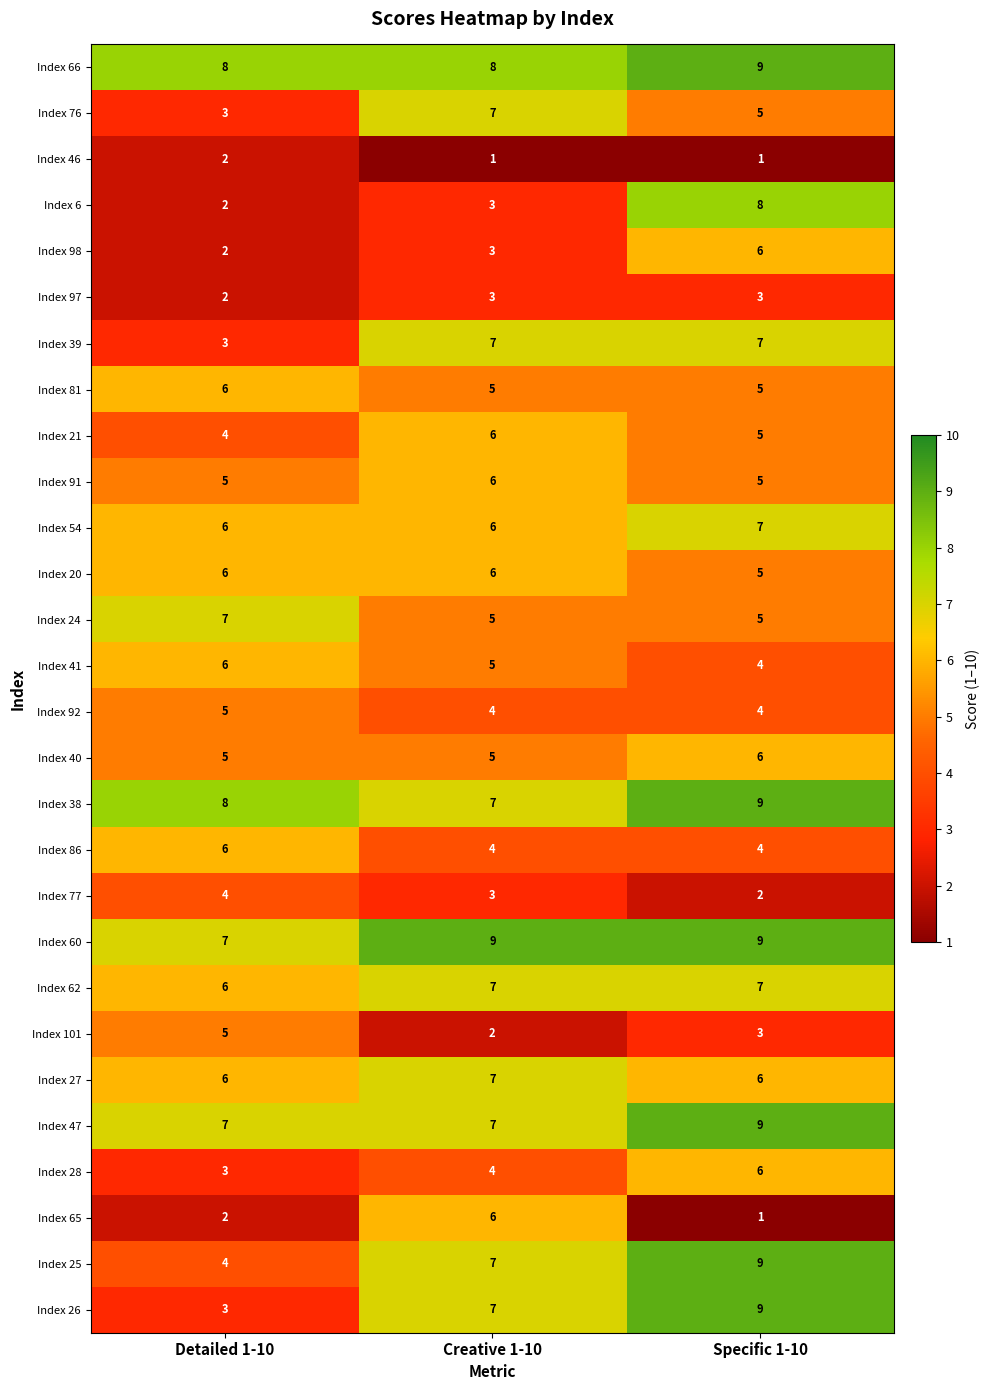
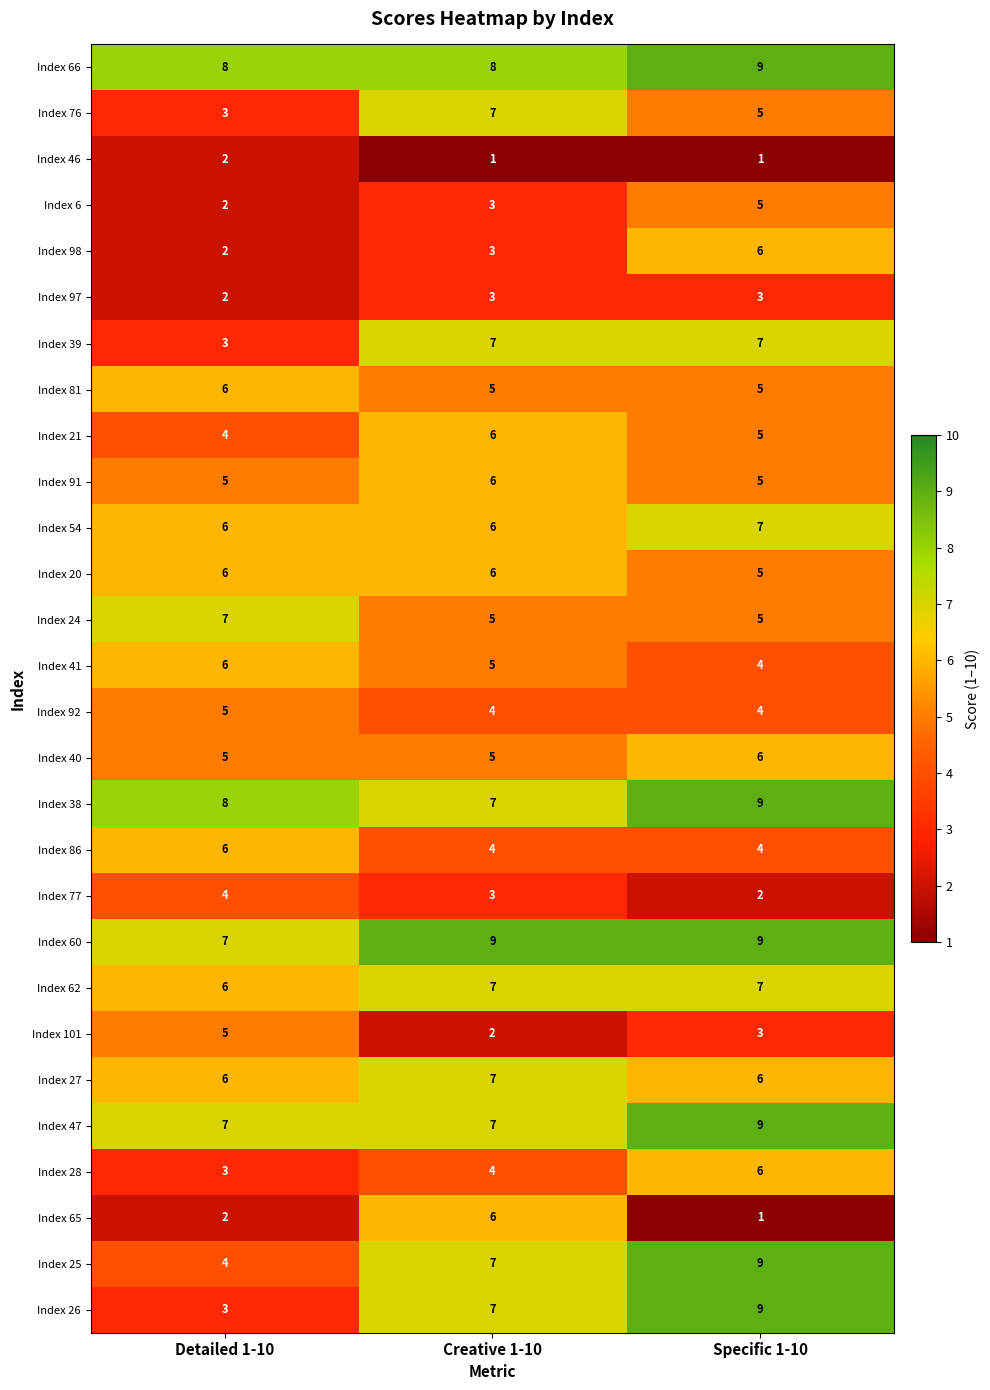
  {
    "Index 66": {
      "Detailed 1-10": 8,
      "Creative 1-10": 8,
      "Specific 1-10": 9
    },
    "Index 76": {
      "Detailed 1-10": 3,
      "Creative 1-10": 7,
      "Specific 1-10": 5
    },
    "Index 46": {
      "Detailed 1-10": 2,
      "Creative 1-10": 1,
      "Specific 1-10": 1
    },
    "Index 6": {
      "Detailed 1-10": 2,
      "Creative 1-10": 3,
-     "Specific 1-10": 8
+     "Specific 1-10": 5
    },
    "Index 98": {
      "Detailed 1-10": 2,
      "Creative 1-10": 3,
      "Specific 1-10": 6
    },
    "Index 97": {
      "Detailed 1-10": 2,
      "Creative 1-10": 3,
      "Specific 1-10": 3
    },
    "Index 39": {
      "Detailed 1-10": 3,
      "Creative 1-10": 7,
      "Specific 1-10": 7
    },
    "Index 81": {
      "Detailed 1-10": 6,
      "Creative 1-10": 5,
      "Specific 1-10": 5
    },
    "Index 21": {
      "Detailed 1-10": 4,
      "Creative 1-10": 6,
      "Specific 1-10": 5
    },
    "Index 91": {
      "Detailed 1-10": 5,
      "Creative 1-10": 6,
      "Specific 1-10": 5
    },
    "Index 54": {
      "Detailed 1-10": 6,
      "Creative 1-10": 6,
      "Specific 1-10": 7
    },
    "Index 20": {
      "Detailed 1-10": 6,
      "Creative 1-10": 6,
      "Specific 1-10": 5
    },
    "Index 24": {
      "Detailed 1-10": 7,
      "Creative 1-10": 5,
      "Specific 1-10": 5
    },
    "Index 41": {
      "Detailed 1-10": 6,
      "Creative 1-10": 5,
      "Specific 1-10": 4
    },
    "Index 92": {
      "Detailed 1-10": 5,
      "Creative 1-10": 4,
      "Specific 1-10": 4
    },
    "Index 40": {
      "Detailed 1-10": 5,
      "Creative 1-10": 5,
      "Specific 1-10": 6
    },
    "Index 38": {
      "Detailed 1-10": 8,
      "Creative 1-10": 7,
      "Specific 1-10": 9
    },
    "Index 86": {
      "Detailed 1-10": 6,
      "Creative 1-10": 4,
      "Specific 1-10": 4
    },
    "Index 77": {
      "Detailed 1-10": 4,
      "Creative 1-10": 3,
      "Specific 1-10": 2
    },
    "Index 60": {
      "Detailed 1-10": 7,
      "Creative 1-10": 9,
      "Specific 1-10": 9
    },
    "Index 62": {
      "Detailed 1-10": 6,
      "Creative 1-10": 7,
      "Specific 1-10": 7
    },
    "Index 101": {
      "Detailed 1-10": 5,
      "Creative 1-10": 2,
      "Specific 1-10": 3
    },
    "Index 27": {
      "Detailed 1-10": 6,
      "Creative 1-10": 7,
      "Specific 1-10": 6
    },
    "Index 47": {
      "Detailed 1-10": 7,
      "Creative 1-10": 7,
      "Specific 1-10": 9
    },
    "Index 28": {
      "Detailed 1-10": 3,
      "Creative 1-10": 4,
      "Specific 1-10": 6
    },
    "Index 65": {
      "Detailed 1-10": 2,
      "Creative 1-10": 6,
      "Specific 1-10": 1
    },
    "Index 25": {
      "Detailed 1-10": 4,
      "Creative 1-10": 7,
      "Specific 1-10": 9
    },
    "Index 26": {
      "Detailed 1-10": 3,
      "Creative 1-10": 7,
      "Specific 1-10": 9
    }
  }
